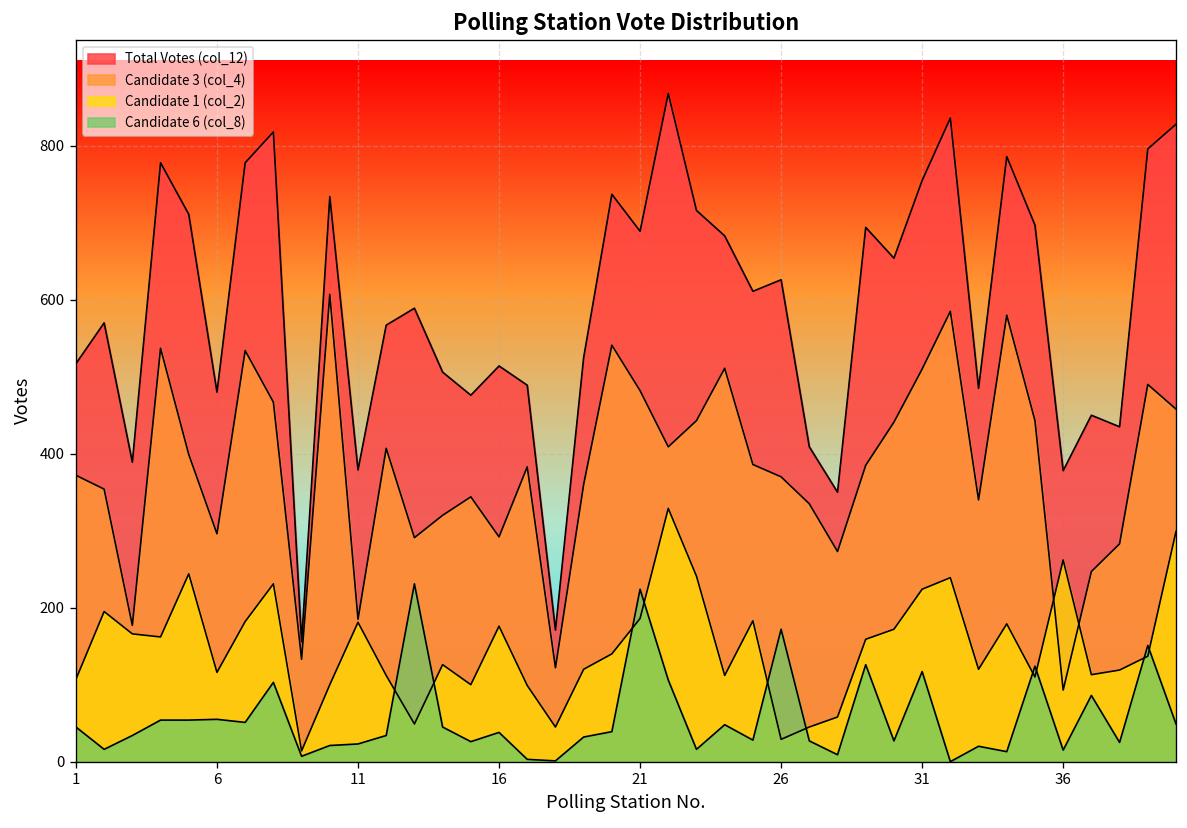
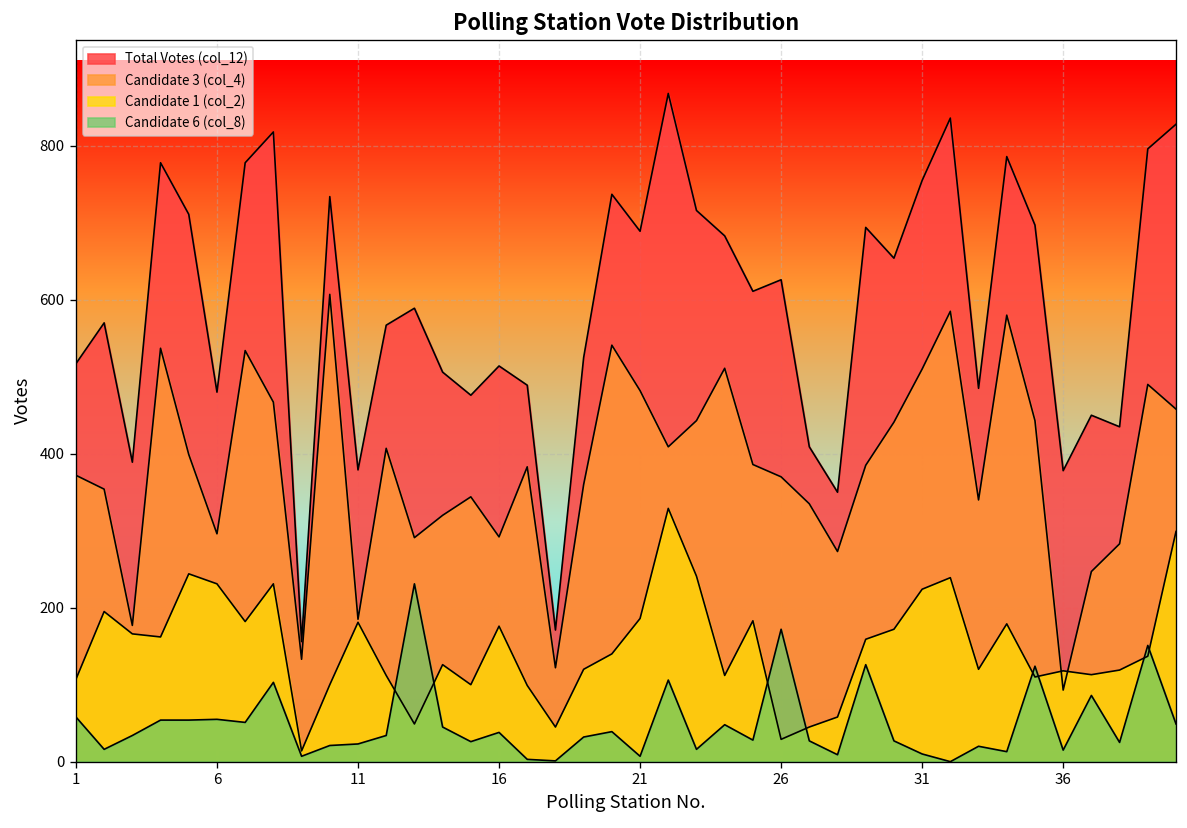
  {
    "Total Votes (col_12)": {
      "1": 520,
      "6": 480,
      "11": 380,
      "16": 510,
      "21": 690,
      "26": 630,
      "31": 760,
      "36": 380
    },
    "Candidate 3 (col_4)": {
      "1": 370,
      "6": 300,
      "11": 190,
      "16": 290,
      "21": 480,
      "26": 370,
      "31": 510,
      "36": 90
    },
    "Candidate 1 (col_2)": {
      "1": 110,
-     "6": 120,
+     "6": 230,
      "11": 180,
      "16": 180,
      "21": 190,
      "26": 30,
      "31": 220,
-     "36": 260
+     "36": 120
    },
    "Candidate 6 (col_8)": {
-     "1": 50,
+     "1": 60,
      "6": 60,
      "11": 20,
      "16": 40,
-     "21": 220,
+     "21": 10,
      "26": 170,
-     "31": 120,
+     "31": 10,
      "36": 20
    }
  }
